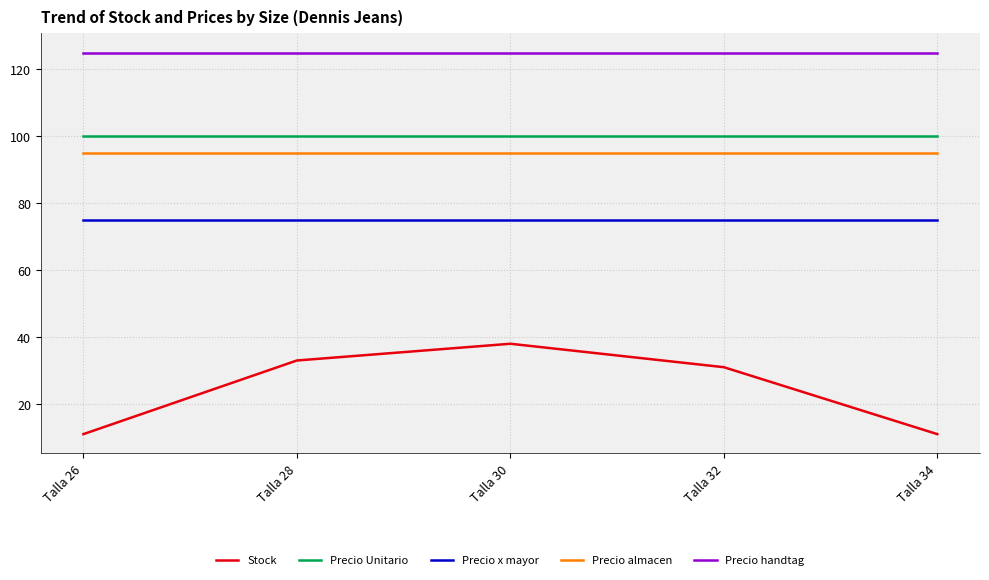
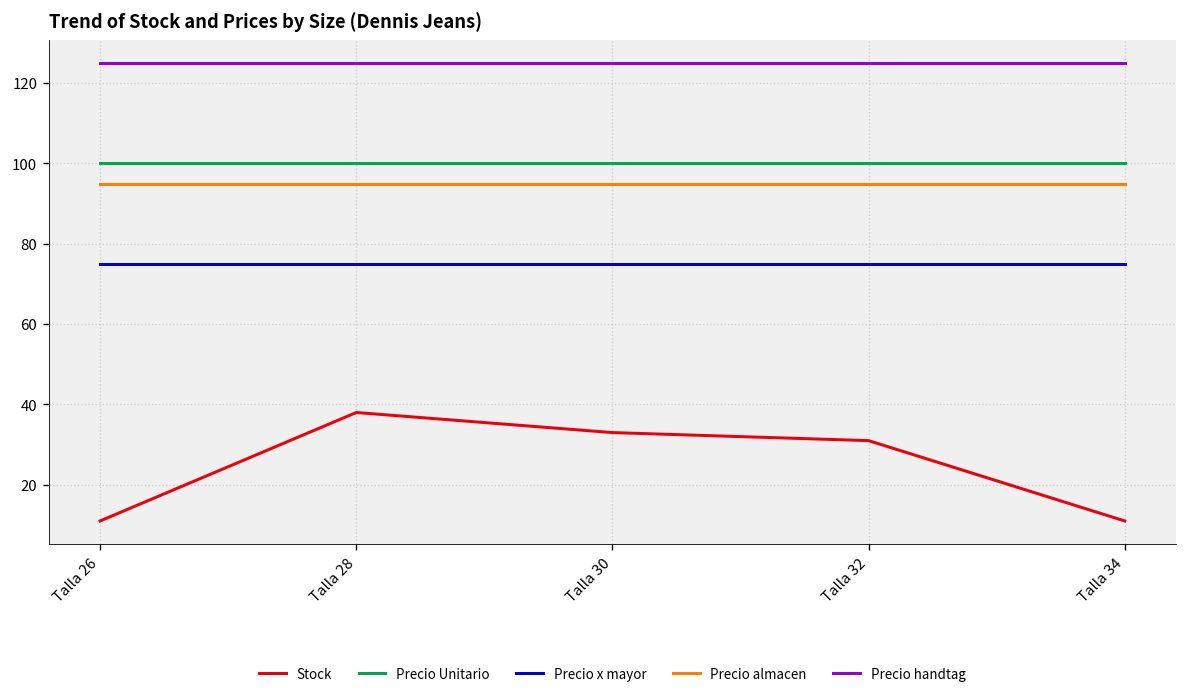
  {
    "Stock": {
      "Talla 26": 11,
-     "Talla 28": 33,
-     "Talla 30": 38,
+     "Talla 28": 38,
+     "Talla 30": 33,
      "Talla 32": 31,
      "Talla 34": 11
    },
    "Precio Unitario": {
      "Talla 26": 100,
      "Talla 28": 100,
      "Talla 30": 100,
      "Talla 32": 100,
      "Talla 34": 100
    },
    "Precio x mayor": {
      "Talla 26": 75,
      "Talla 28": 75,
      "Talla 30": 75,
      "Talla 32": 75,
      "Talla 34": 75
    },
    "Precio almacen": {
      "Talla 26": 95,
      "Talla 28": 95,
      "Talla 30": 95,
      "Talla 32": 95,
      "Talla 34": 95
    },
    "Precio handtag": {
      "Talla 26": 125,
      "Talla 28": 125,
      "Talla 30": 125,
      "Talla 32": 125,
      "Talla 34": 125
    }
  }
